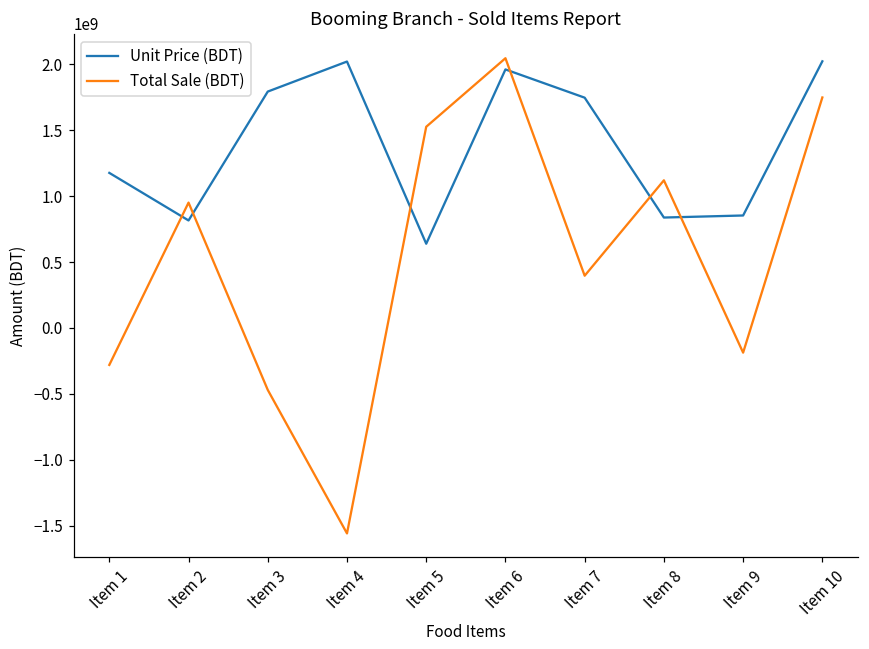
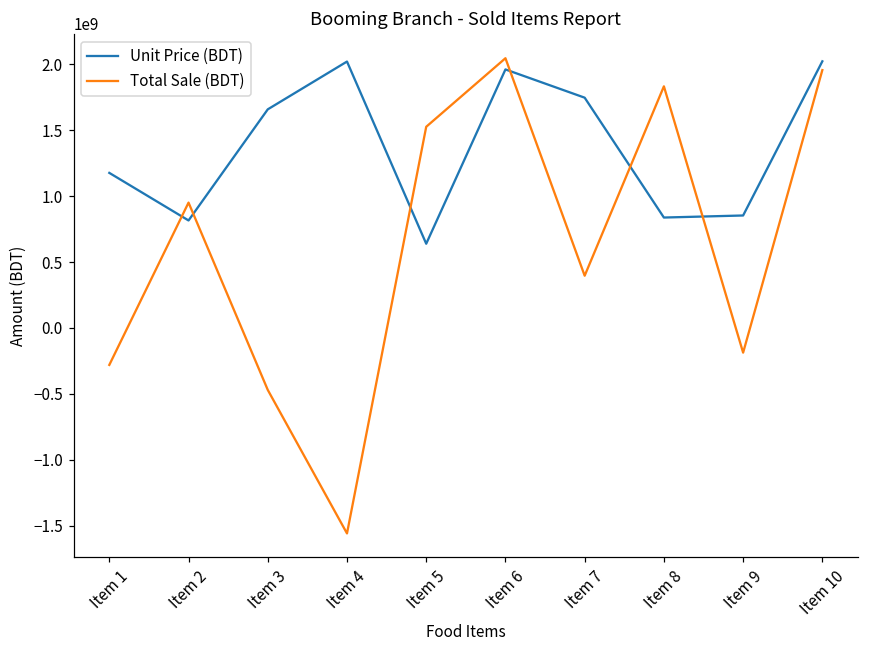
  {
    "Unit Price (BDT)": {
      "Item 1": 1180000000,
      "Item 2": 820000000,
-     "Item 3": 1790000000,
+     "Item 3": 1660000000,
      "Item 4": 2020000000,
      "Item 5": 640000000,
      "Item 6": 1960000000,
      "Item 7": 1750000000,
      "Item 8": 840000000,
      "Item 9": 850000000,
      "Item 10": 2020000000
    },
    "Total Sale (BDT)": {
      "Item 1": -280000000,
      "Item 2": 950000000,
      "Item 3": -470000000,
      "Item 4": -1560000000,
      "Item 5": 1530000000,
      "Item 6": 2050000000,
      "Item 7": 400000000,
-     "Item 8": 1120000000,
+     "Item 8": 1830000000,
      "Item 9": -190000000,
-     "Item 10": 1750000000
+     "Item 10": 1960000000
    }
  }
